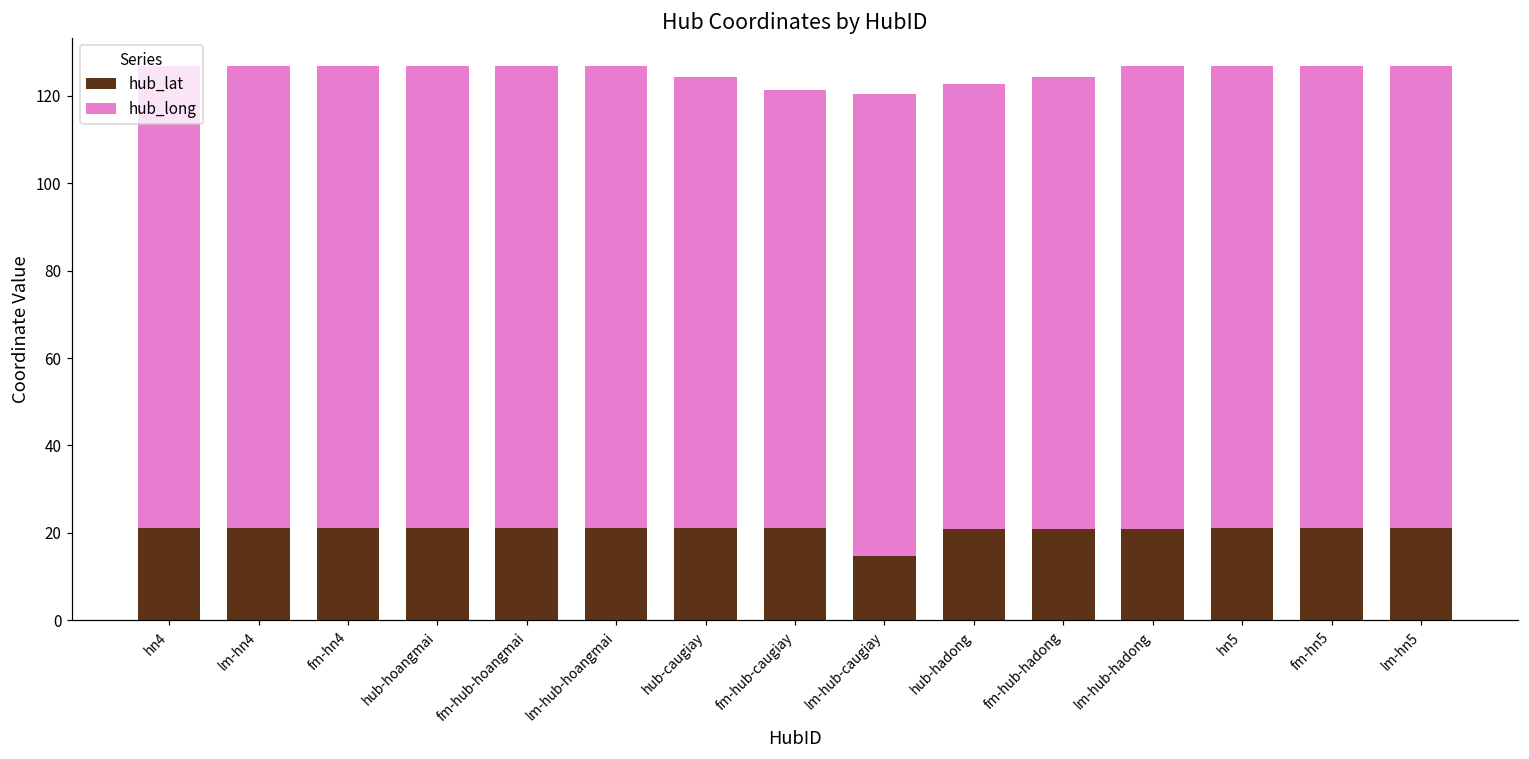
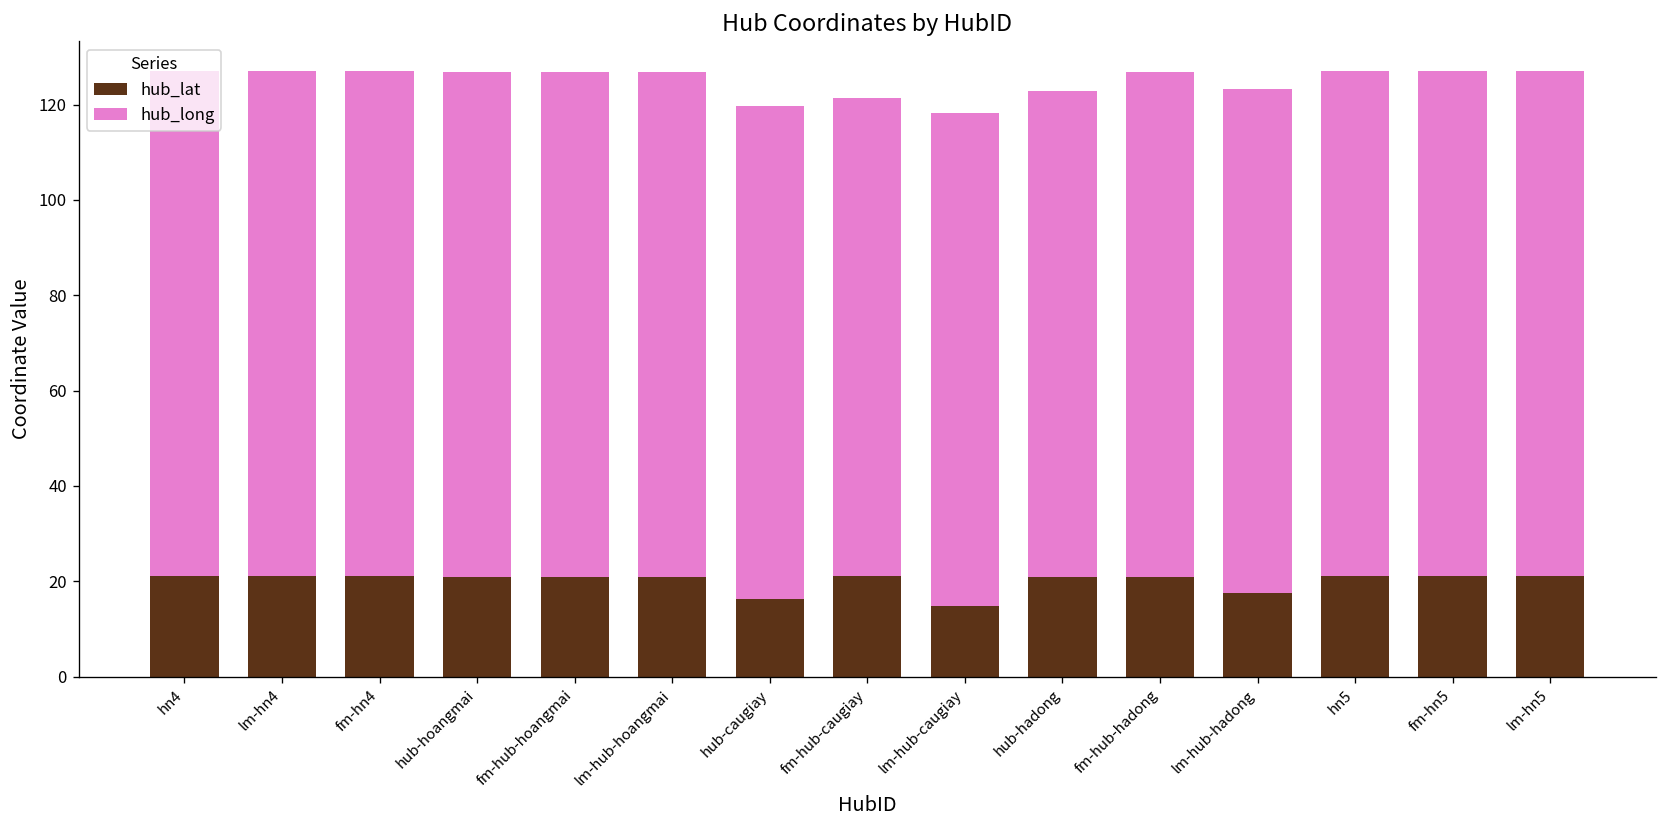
  {
    "hub_lat": {
      "hn4": 21,
      "lm-hn4": 21,
      "fm-hn4": 21,
      "hub-hoangmai": 21,
      "fm-hub-hoangmai": 21,
      "lm-hub-hoangmai": 21,
-     "hub-caugiay": 21,
+     "hub-caugiay": 16,
      "fm-hub-caugiay": 21,
      "lm-hub-caugiay": 15,
      "hub-hadong": 21,
      "fm-hub-hadong": 21,
-     "lm-hub-hadong": 21,
+     "lm-hub-hadong": 18,
      "hn5": 21,
      "fm-hn5": 21,
      "lm-hn5": 21
    },
    "hub_long": {
      "lm-hn4": 106,
      "fm-hn4": 106,
      "hub-hoangmai": 106,
      "fm-hub-hoangmai": 106,
      "lm-hub-hoangmai": 106,
      "hub-caugiay": 103,
      "fm-hub-caugiay": 100,
-     "lm-hub-caugiay": 106,
+     "lm-hub-caugiay": 104,
      "hub-hadong": 102,
-     "fm-hub-hadong": 103,
+     "fm-hub-hadong": 106,
      "lm-hub-hadong": 106,
      "hn5": 106,
      "fm-hn5": 106,
      "lm-hn5": 106
    }
  }
